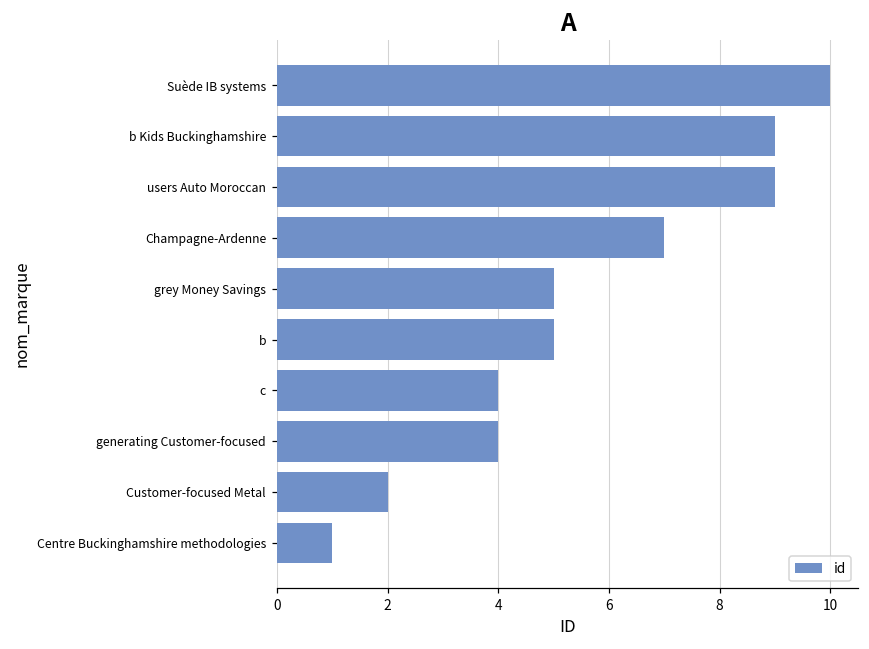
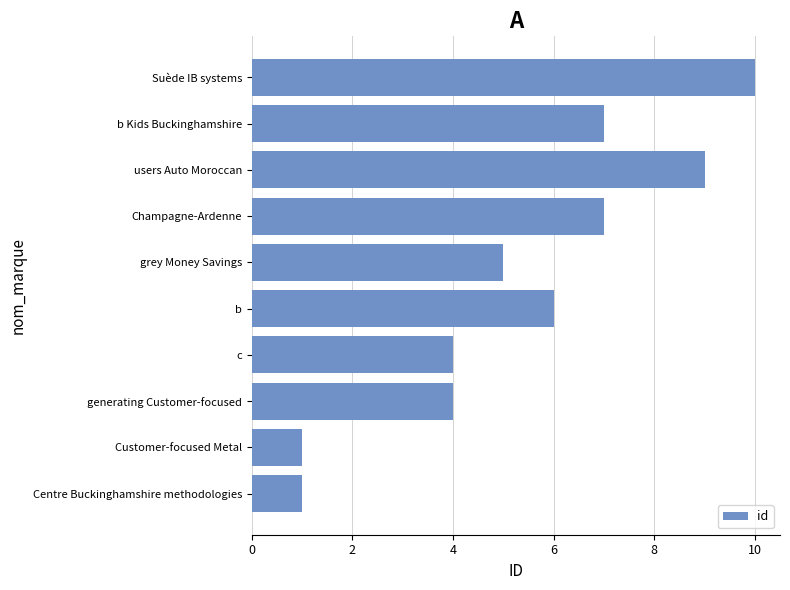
  {
    "Suède IB systems": 10,
-   "b Kids Buckinghamshire": 9,
+   "b Kids Buckinghamshire": 7,
    "users Auto Moroccan": 9,
    "Champagne-Ardenne": 7,
    "grey Money Savings": 5,
-   "b": 5,
+   "b": 6,
    "c": 4,
    "generating Customer-focused": 4,
-   "Customer-focused Metal": 2,
+   "Customer-focused Metal": 1,
    "Centre Buckinghamshire methodologies": 1
  }
